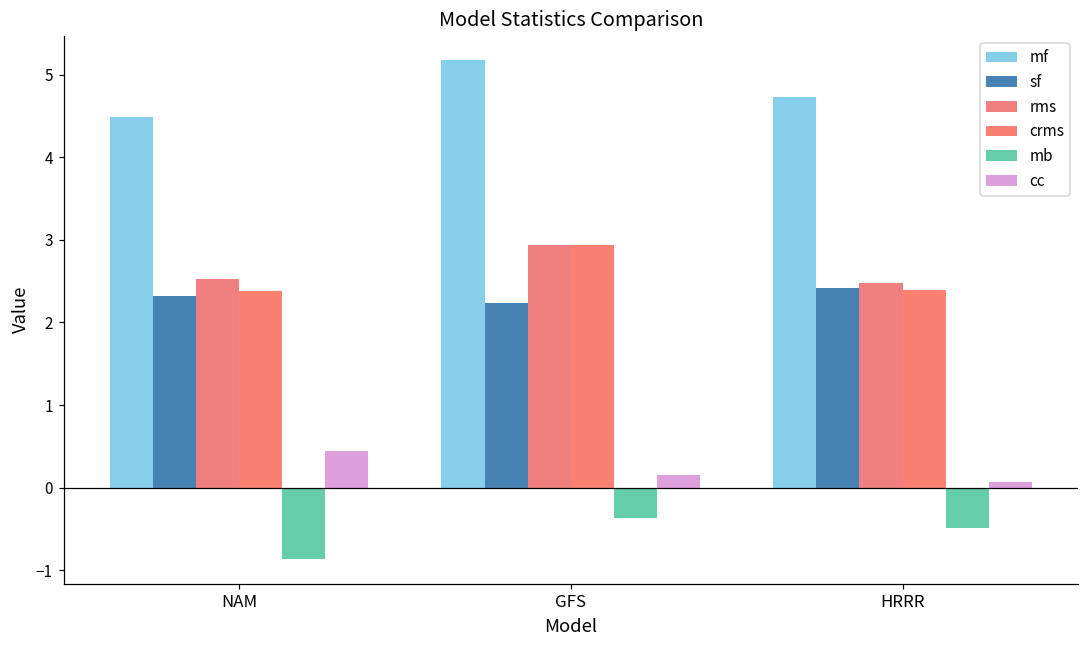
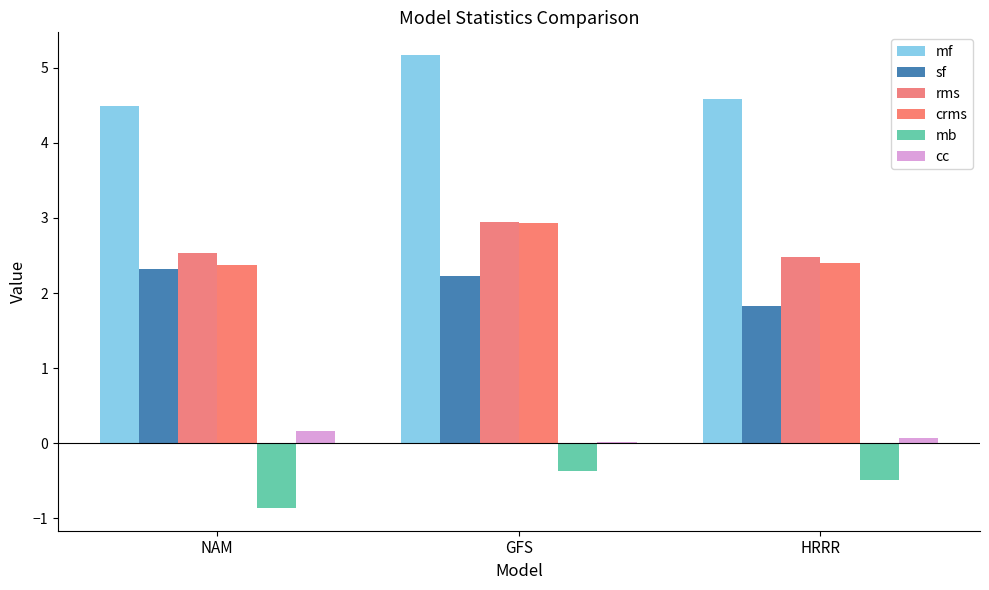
  {
    "mf": {
      "NAM": 4.5,
      "GFS": 5.2,
-     "HRRR": 4.7
+     "HRRR": 4.6
    },
    "sf": {
      "NAM": 2.3,
      "GFS": 2.2,
-     "HRRR": 2.4
+     "HRRR": 1.8
    },
    "mb": {
      "NAM": -0.9,
      "GFS": -0.4,
      "HRRR": -0.5
    },
    "cc": {
-     "NAM": 0.4,
-     "GFS": 0.2,
+     "NAM": 0.2,
+     "GFS": 0.0,
      "HRRR": 0.1
    }
  }
